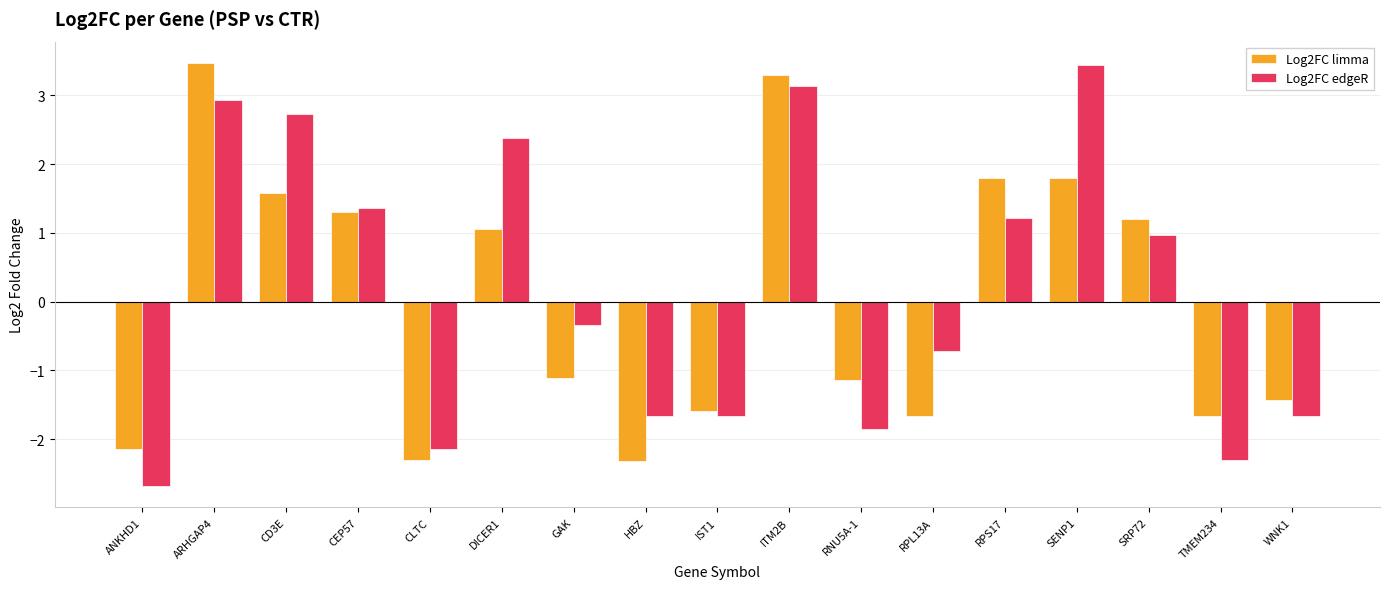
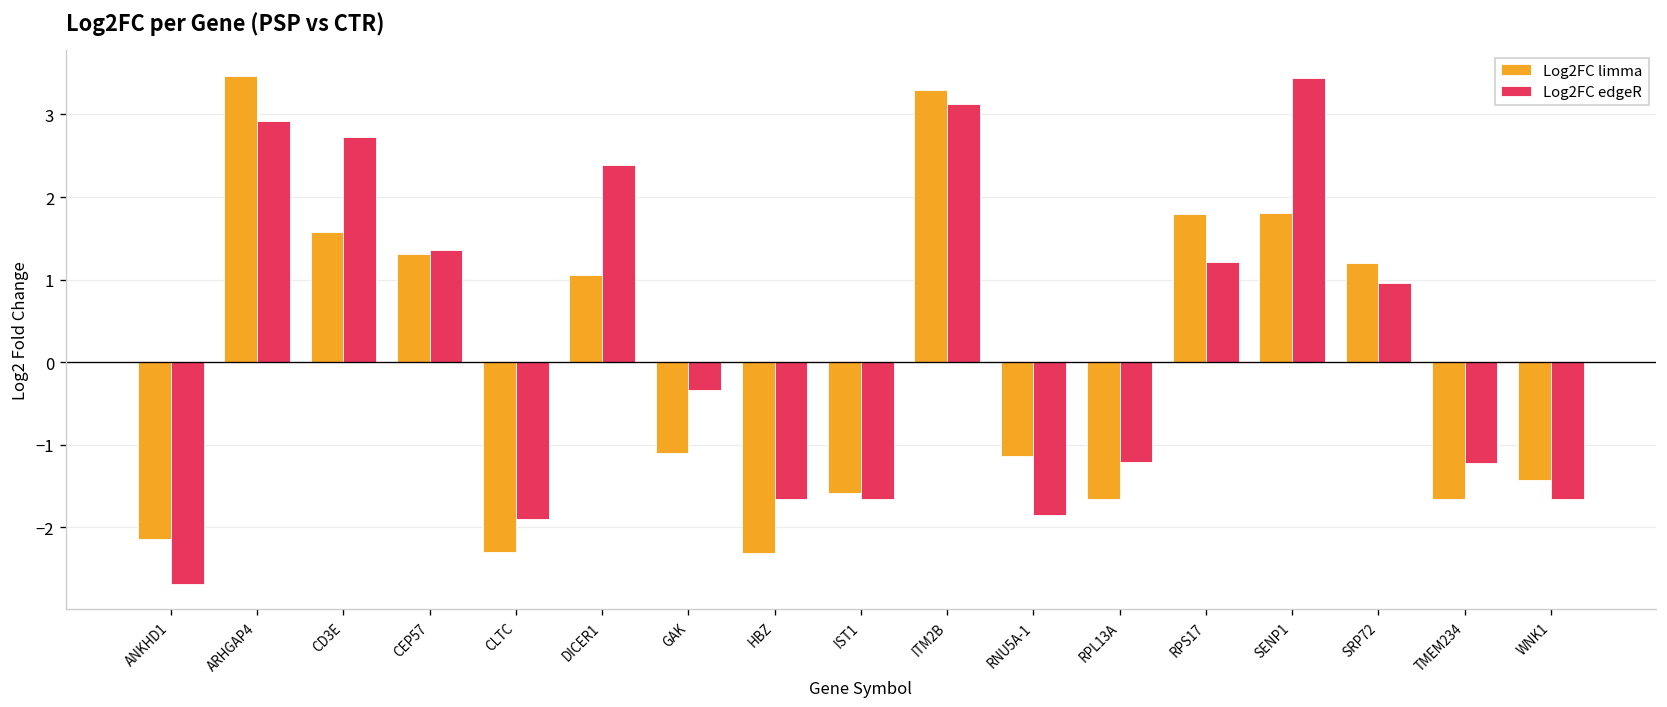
  {
    "Log2FC limma": {
      "ANKHD1": -2.1,
      "ARHGAP4": 3.5,
      "CD3E": 1.6,
      "CEP57": 1.3,
      "CLTC": -2.3,
      "DICER1": 1.1,
      "GAK": -1.1,
      "HBZ": -2.3,
      "IST1": -1.6,
      "ITM2B": 3.3,
      "RNU5A-1": -1.1,
      "RPL13A": -1.7,
      "RPS17": 1.8,
      "SENP1": 1.8,
      "SRP72": 1.2,
      "TMEM234": -1.7,
      "WNK1": -1.4
    },
    "Log2FC edgeR": {
      "ANKHD1": -2.7,
      "ARHGAP4": 2.9,
      "CD3E": 2.7,
      "CEP57": 1.4,
-     "CLTC": -2.1,
+     "CLTC": -1.9,
      "DICER1": 2.4,
      "GAK": -0.3,
      "HBZ": -1.7,
      "IST1": -1.7,
      "ITM2B": 3.1,
      "RNU5A-1": -1.9,
-     "RPL13A": -0.7,
+     "RPL13A": -1.2,
      "RPS17": 1.2,
      "SENP1": 3.4,
      "SRP72": 1.0,
-     "TMEM234": -2.3,
+     "TMEM234": -1.2,
      "WNK1": -1.7
    }
  }
